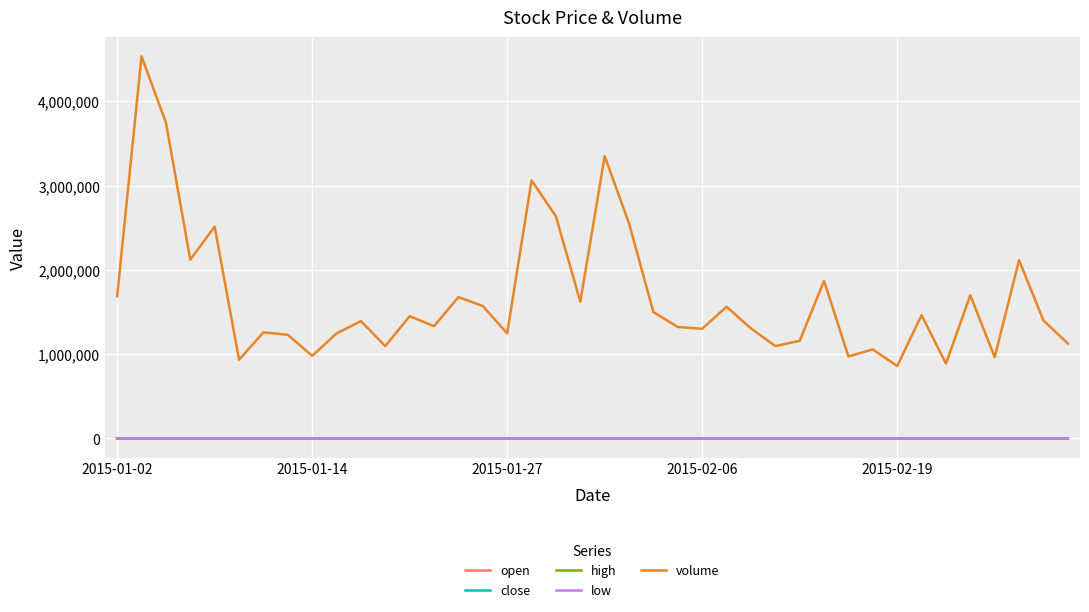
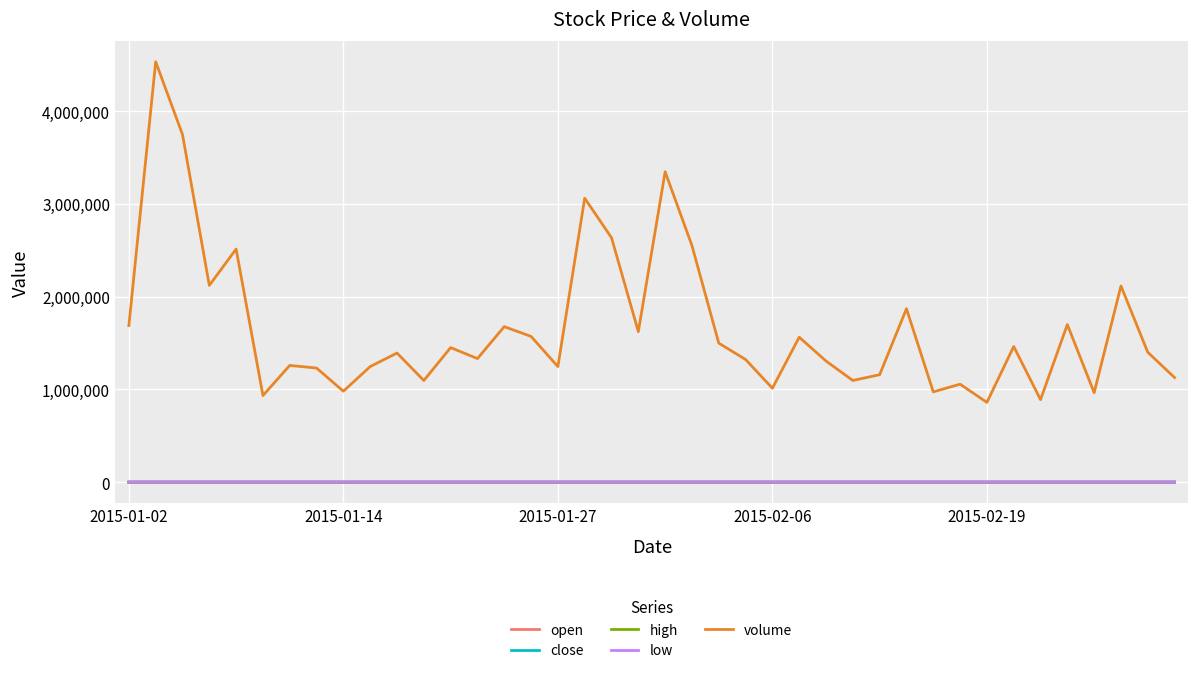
  {
    "low": {
      "2015-01-02": "0",
      "2015-01-14": "0",
      "2015-01-27": "0",
      "2015-02-06": "0",
      "2015-02-19": "0"
    },
    "volume": {
      "2015-01-02": "1,700,000",
      "2015-01-14": "1,000,000",
      "2015-01-27": "1,200,000",
-     "2015-02-06": "1,300,000",
+     "2015-02-06": "1,000,000",
      "2015-02-19": "900,000"
    }
  }
